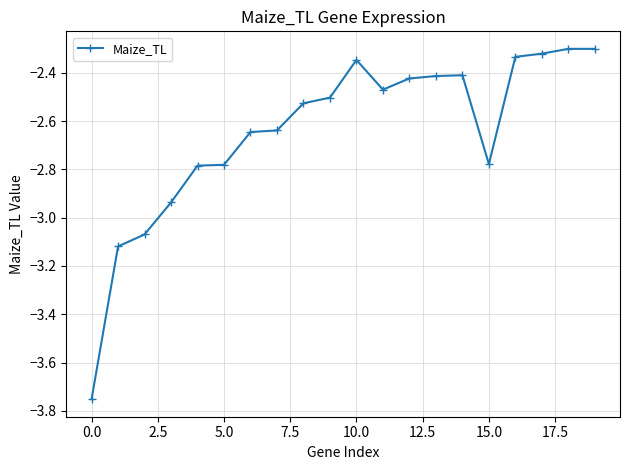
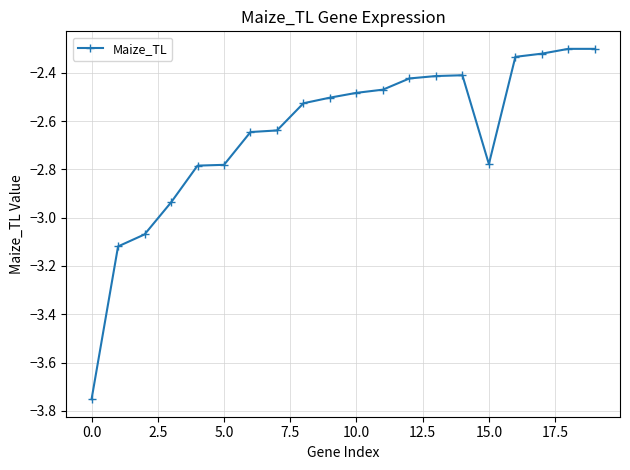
  {
    "0.0": -3.75,
    "5.0": -2.78,
-   "10.0": -2.35,
+   "10.0": -2.48,
    "15.0": -2.78
  }
